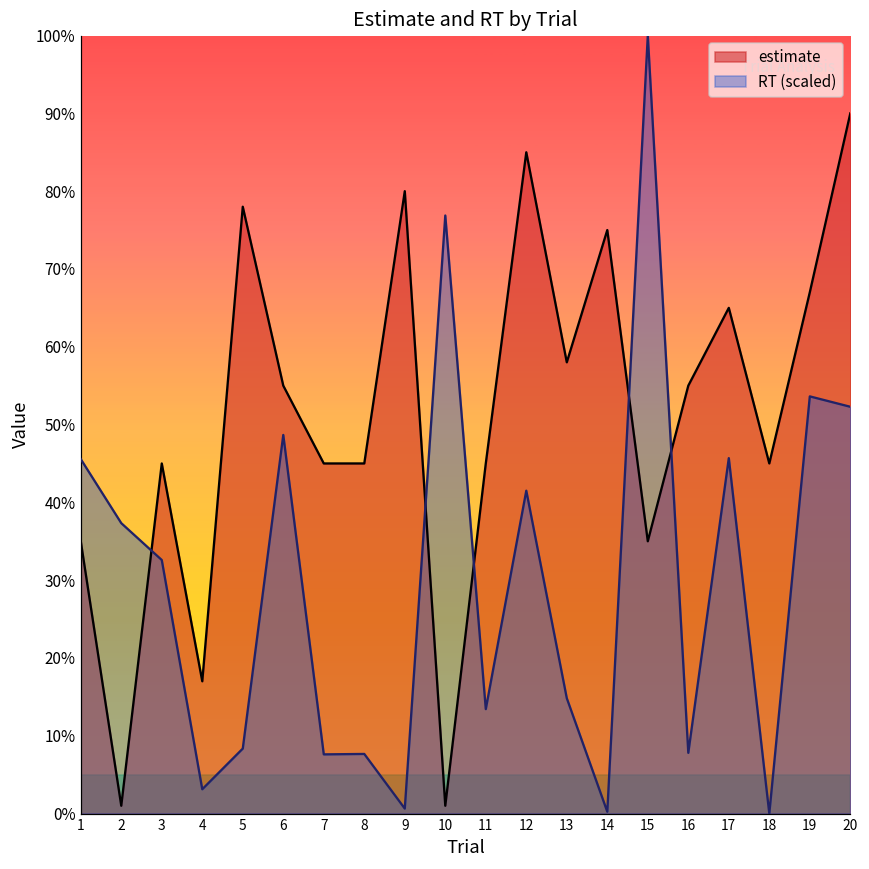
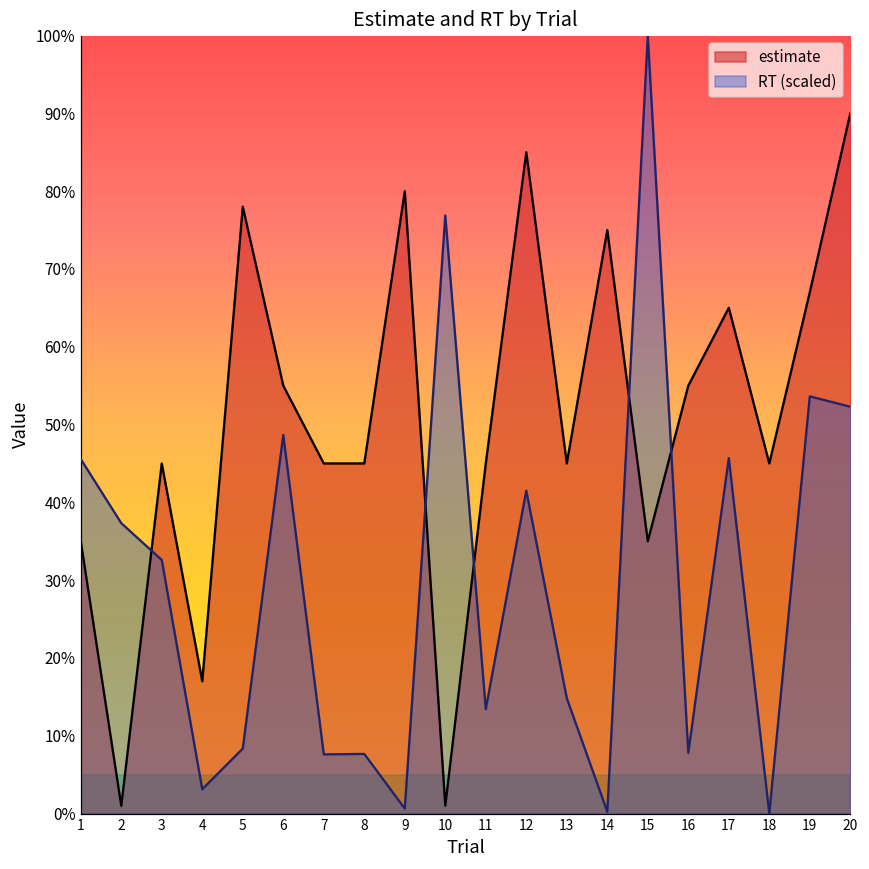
  {
    "estimate": {
      "1": "35%",
      "3": "45%",
      "4": "17%",
      "5": "78%",
      "6": "55%",
      "7": "45%",
      "8": "45%",
      "9": "80%",
      "11": "45%",
      "12": "85%",
-     "13": "58%",
+     "13": "45%",
      "14": "75%",
      "15": "35%",
      "16": "55%",
      "17": "65%",
      "18": "45%",
      "19": "67%",
      "20": "90%"
    },
    "RT (scaled)": {
      "1": "46%",
      "2": "37%",
      "3": "33%",
      "5": "8%",
      "6": "49%",
      "7": "8%",
      "8": "8%",
      "10": "77%",
      "11": "13%",
      "12": "41%",
      "13": "15%",
      "15": "100%",
      "16": "8%",
      "17": "46%",
      "19": "54%",
      "20": "52%"
    }
  }
